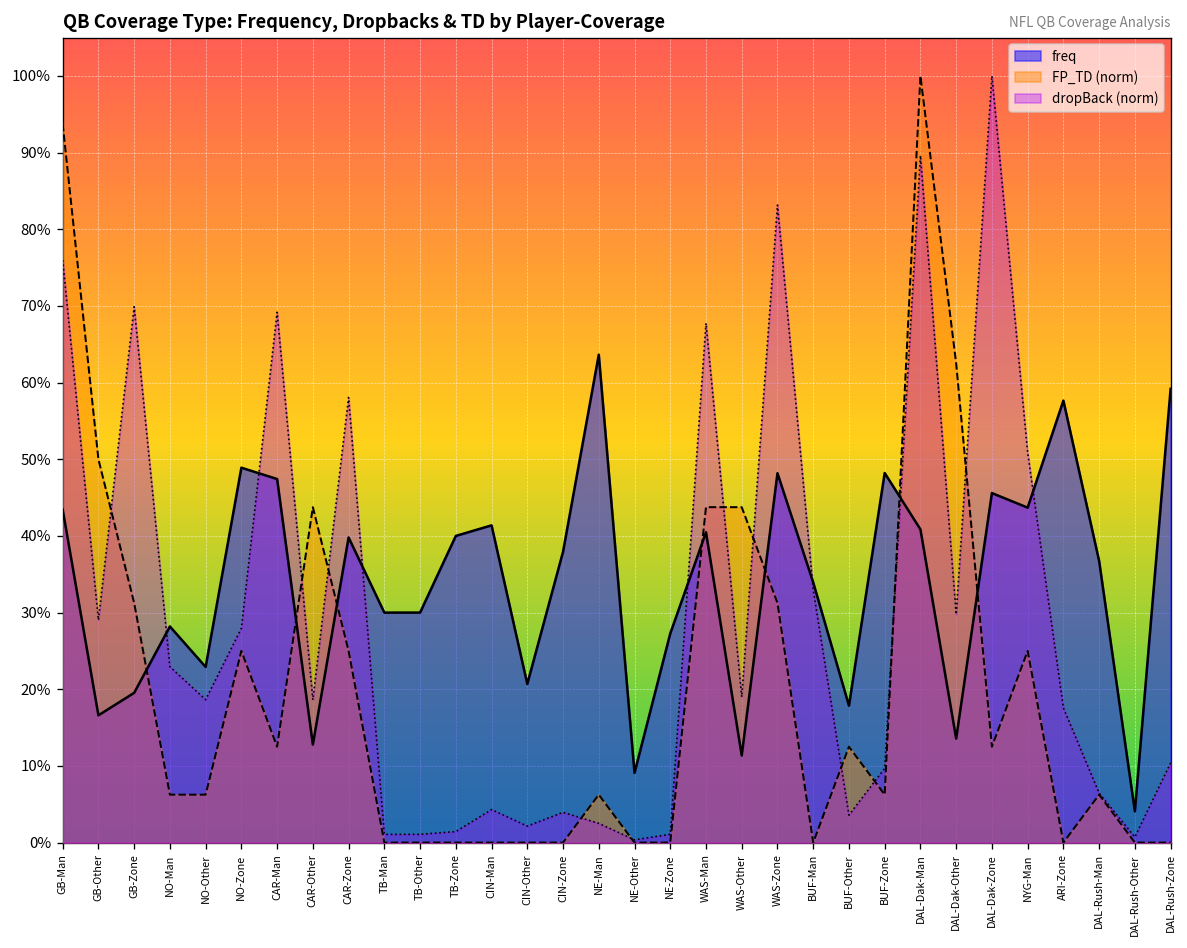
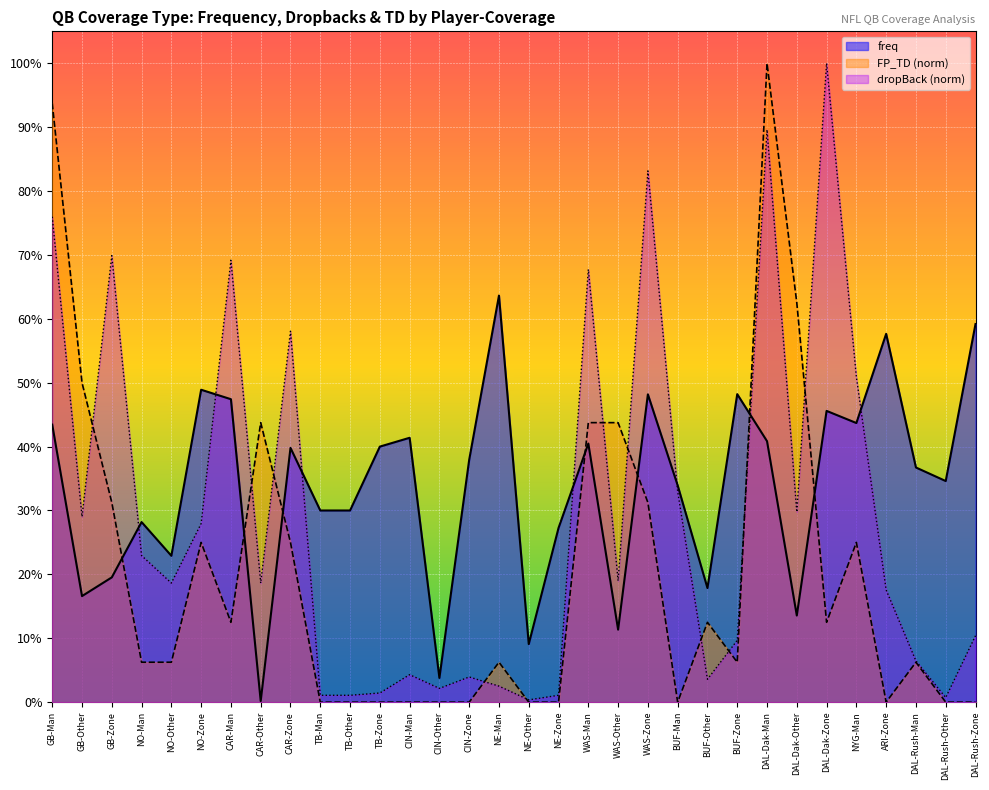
  {
    "freq": {
      "GB-Man": "43%",
      "GB-Other": "17%",
      "GB-Zone": "20%",
      "NO-Man": "28%",
      "NO-Other": "23%",
      "NO-Zone": "49%",
      "CAR-Man": "47%",
-     "CAR-Other": "13%",
+     "CAR-Other": "0%",
      "CAR-Zone": "40%",
      "TB-Man": "30%",
      "TB-Other": "30%",
      "TB-Zone": "40%",
      "CIN-Man": "41%",
-     "CIN-Other": "21%",
+     "CIN-Other": "4%",
      "CIN-Zone": "38%",
      "NE-Man": "64%",
      "NE-Other": "9%",
      "NE-Zone": "27%",
      "WAS-Man": "40%",
      "WAS-Other": "11%",
      "WAS-Zone": "48%",
      "BUF-Man": "34%",
      "BUF-Other": "18%",
      "BUF-Zone": "48%",
      "DAL-Dak-Man": "41%",
      "DAL-Dak-Other": "14%",
      "DAL-Dak-Zone": "46%",
      "NYG-Man": "44%",
      "ARI-Zone": "58%",
      "DAL-Rush-Man": "37%",
-     "DAL-Rush-Other": "4%",
+     "DAL-Rush-Other": "35%",
      "DAL-Rush-Zone": "59%"
    },
    "FP_TD (norm)": {
      "GB-Man": "94%",
      "GB-Other": "50%",
      "GB-Zone": "31%",
      "NO-Man": "6%",
      "NO-Other": "6%",
      "NO-Zone": "25%",
      "CAR-Man": "12%",
      "CAR-Other": "44%",
      "CAR-Zone": "25%",
      "TB-Man": "0%",
      "TB-Other": "0%",
      "TB-Zone": "0%",
      "CIN-Man": "0%",
      "CIN-Other": "0%",
      "CIN-Zone": "0%",
      "NE-Man": "6%",
      "NE-Zone": "0%",
      "WAS-Man": "44%",
      "WAS-Other": "44%",
      "WAS-Zone": "31%",
      "BUF-Man": "0%",
      "BUF-Other": "12%",
      "BUF-Zone": "6%",
      "DAL-Dak-Man": "100%",
      "DAL-Dak-Other": "62%",
      "DAL-Dak-Zone": "12%",
      "NYG-Man": "25%",
      "ARI-Zone": "0%",
      "DAL-Rush-Other": "0%",
      "DAL-Rush-Zone": "0%"
    },
    "dropBack (norm)": {
      "GB-Man": "76%",
      "GB-Other": "29%",
      "GB-Zone": "70%",
      "NO-Man": "23%",
      "NO-Other": "19%",
      "NO-Zone": "28%",
      "CAR-Man": "69%",
      "CAR-Other": "19%",
      "CAR-Zone": "58%",
      "TB-Man": "1%",
      "TB-Other": "1%",
      "TB-Zone": "1%",
      "CIN-Man": "4%",
      "CIN-Other": "2%",
      "CIN-Zone": "4%",
      "NE-Man": "3%",
      "NE-Zone": "1%",
      "WAS-Man": "68%",
      "WAS-Other": "19%",
      "WAS-Zone": "83%",
      "BUF-Man": "33%",
      "BUF-Other": "4%",
      "BUF-Zone": "10%",
      "DAL-Dak-Man": "90%",
      "DAL-Dak-Other": "30%",
      "DAL-Dak-Zone": "100%",
      "NYG-Man": "51%",
      "ARI-Zone": "18%",
      "DAL-Rush-Other": "1%",
      "DAL-Rush-Zone": "10%"
    }
  }
